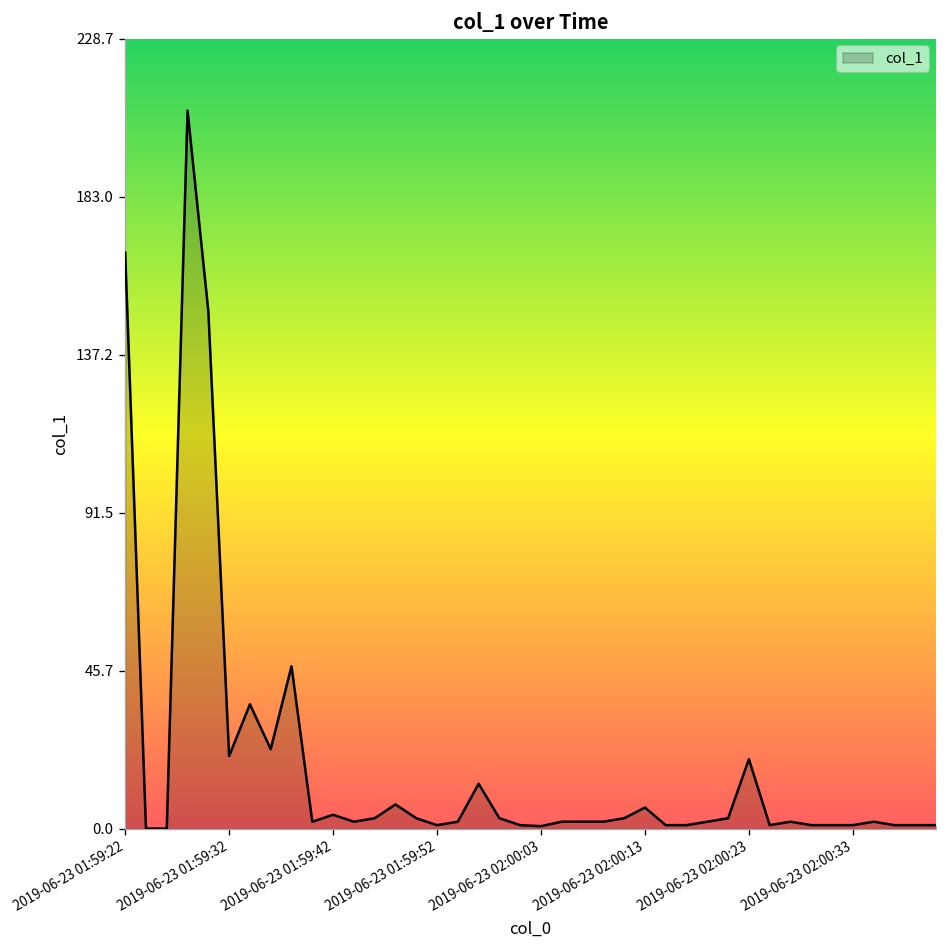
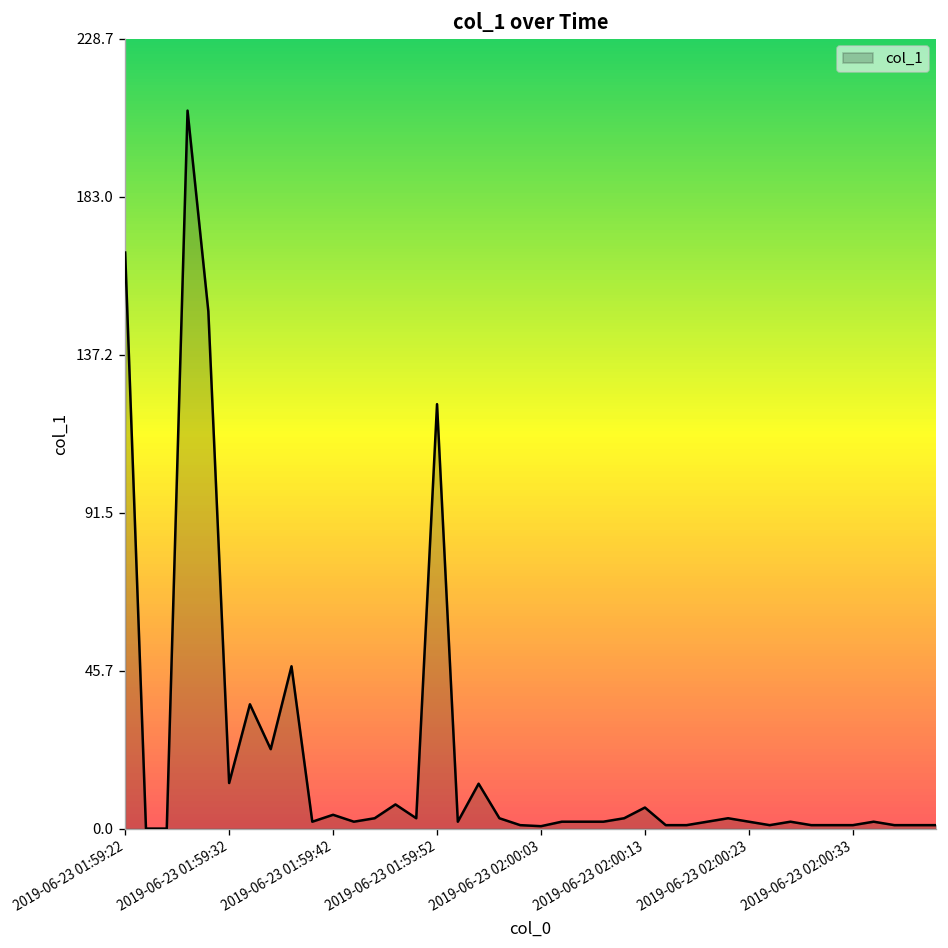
  {
    "2019-06-23 01:59:22": 167,
-   "2019-06-23 01:59:32": 21,
+   "2019-06-23 01:59:32": 13,
    "2019-06-23 01:59:42": 4,
-   "2019-06-23 01:59:52": 1,
+   "2019-06-23 01:59:52": 123,
    "2019-06-23 02:00:03": 1,
    "2019-06-23 02:00:13": 6,
-   "2019-06-23 02:00:23": 20,
+   "2019-06-23 02:00:23": 2,
    "2019-06-23 02:00:33": 1
  }
